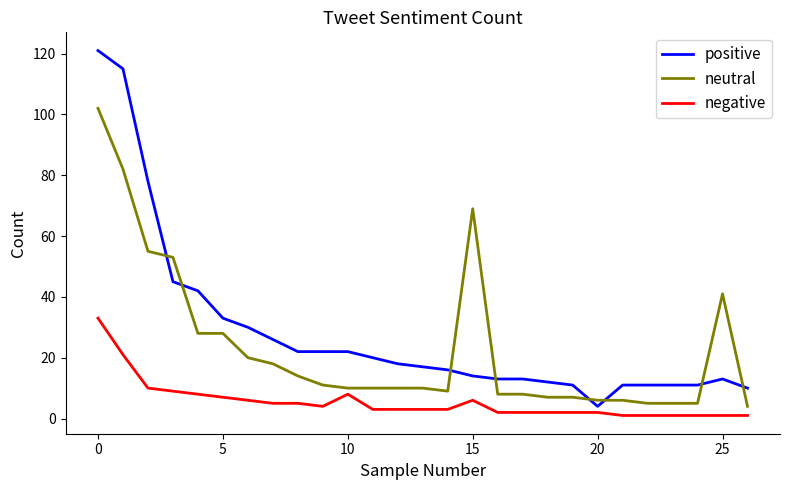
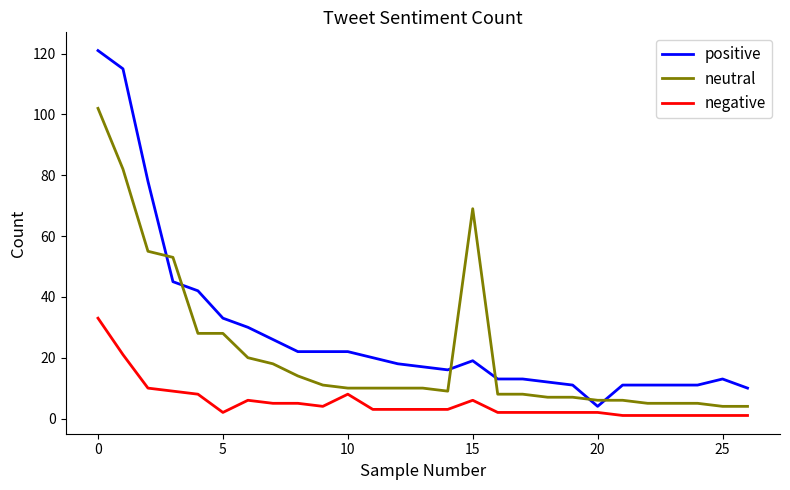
  {
    "positive": {
      "0": 121,
      "5": 33,
      "10": 22,
-     "15": 14,
+     "15": 19,
      "20": 4,
      "25": 13
    },
    "neutral": {
      "0": 102,
      "5": 28,
      "10": 10,
      "15": 69,
      "20": 6,
-     "25": 41
+     "25": 4
    },
    "negative": {
      "0": 33,
-     "5": 7,
+     "5": 2,
      "10": 8,
      "15": 6,
      "20": 2,
      "25": 1
    }
  }
